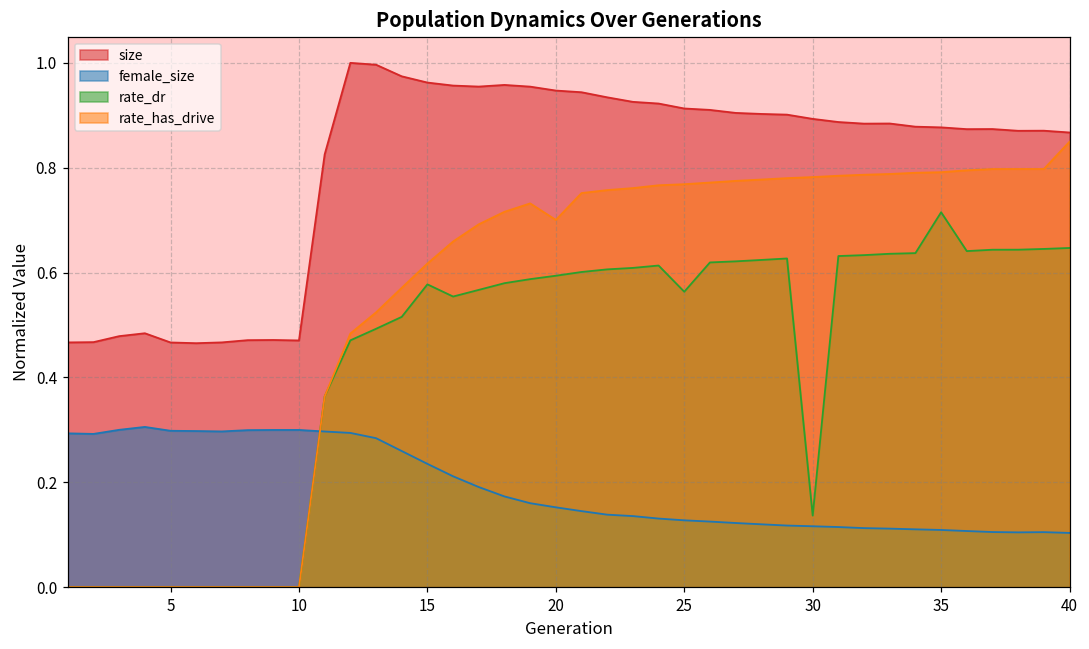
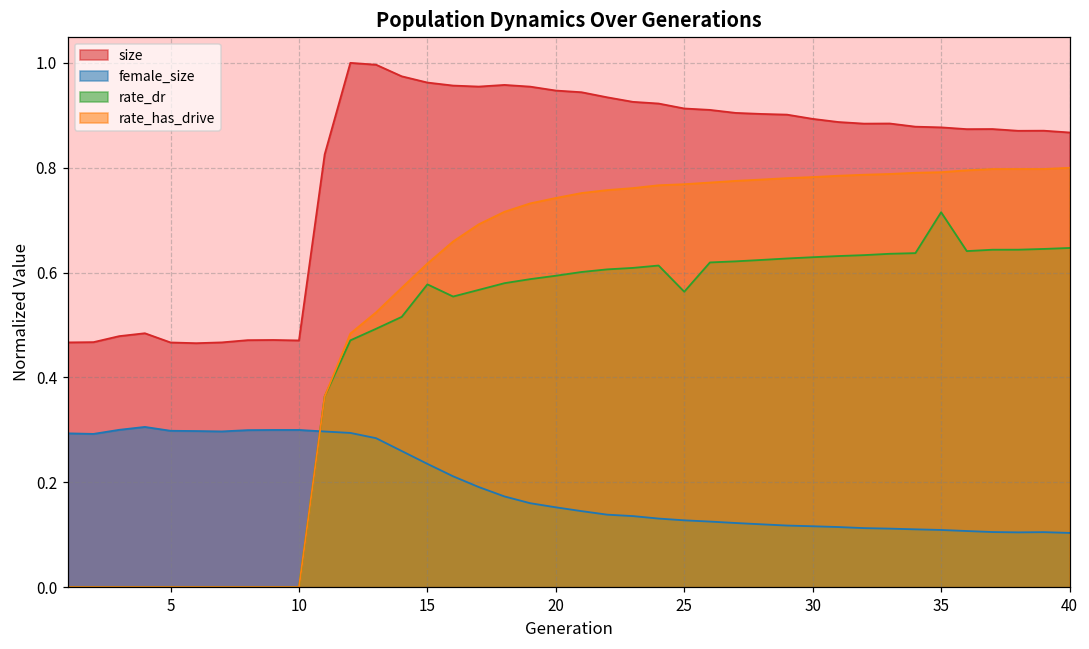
  {
    "size": {
      "5": 0.47,
      "10": 0.47,
      "15": 0.96,
      "20": 0.95,
      "25": 0.91,
      "30": 0.89,
      "35": 0.88,
      "40": 0.87
    },
    "female_size": {
      "5": 0.30,
      "10": 0.30,
      "15": 0.24,
      "20": 0.15,
      "25": 0.13,
      "30": 0.12,
      "35": 0.11,
      "40": 0.10
    },
    "rate_dr": {
      "15": 0.58,
      "20": 0.59,
      "25": 0.56,
-     "30": 0.14,
+     "30": 0.63,
      "35": 0.72,
      "40": 0.65
    },
    "rate_has_drive": {
      "15": 0.62,
-     "20": 0.70,
+     "20": 0.74,
      "25": 0.77,
      "30": 0.78,
      "35": 0.79,
-     "40": 0.85
+     "40": 0.80
    }
  }
